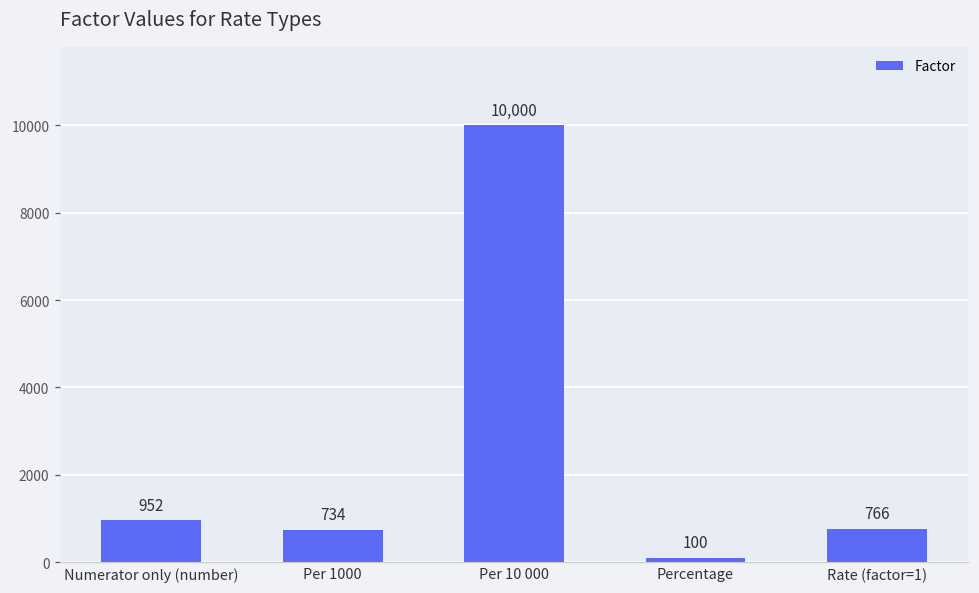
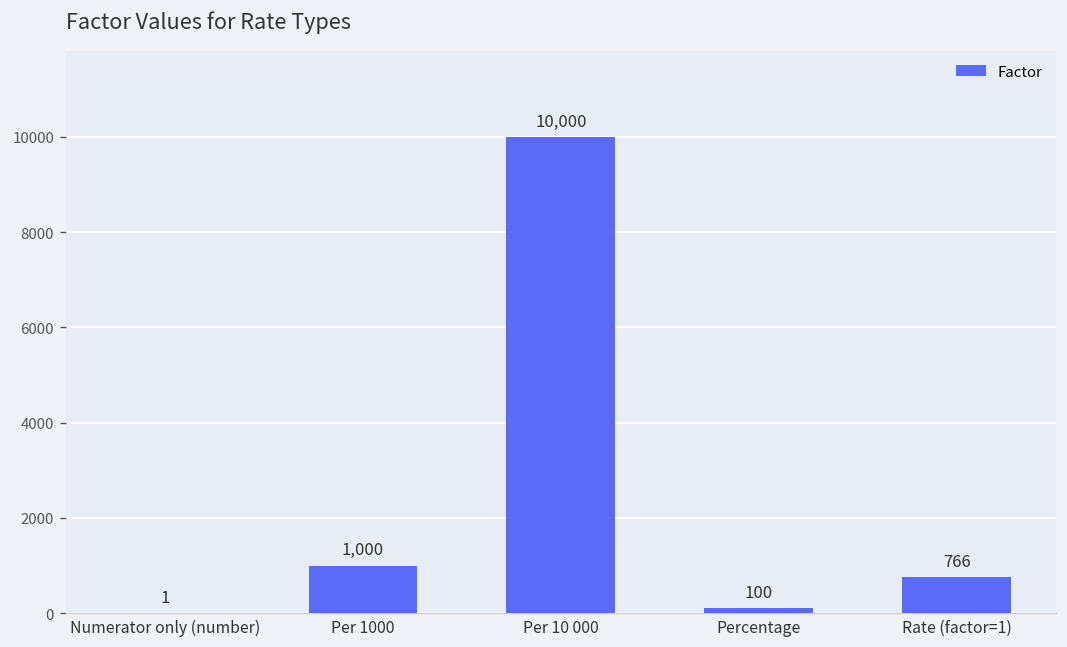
  {
-   "Numerator only (number)": "952",
-   "Per 1000": "734",
+   "Numerator only (number)": "1",
+   "Per 1000": "1,000",
    "Per 10 000": "10,000",
    "Percentage": "100",
    "Rate (factor=1)": "766"
  }
